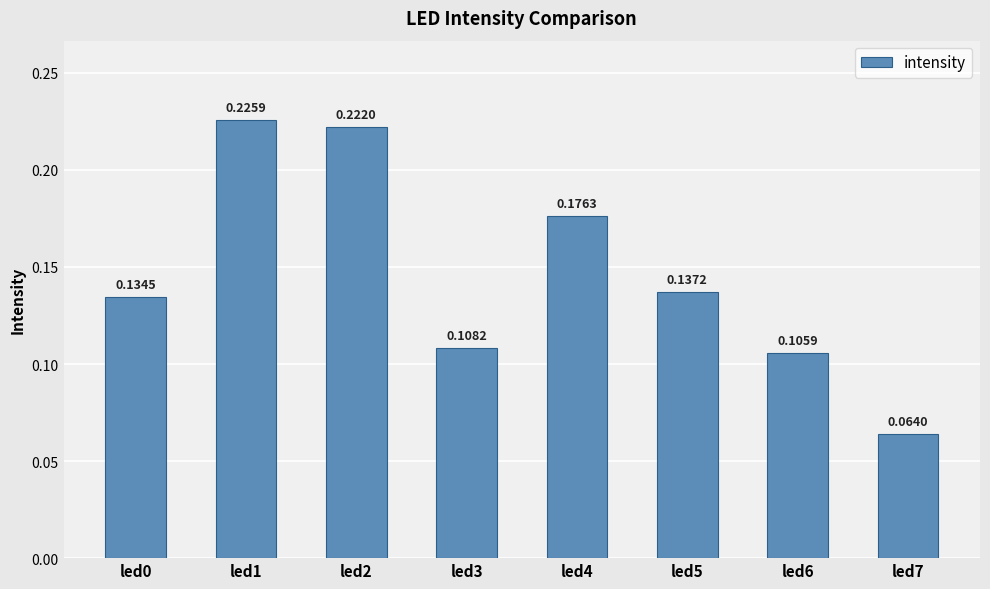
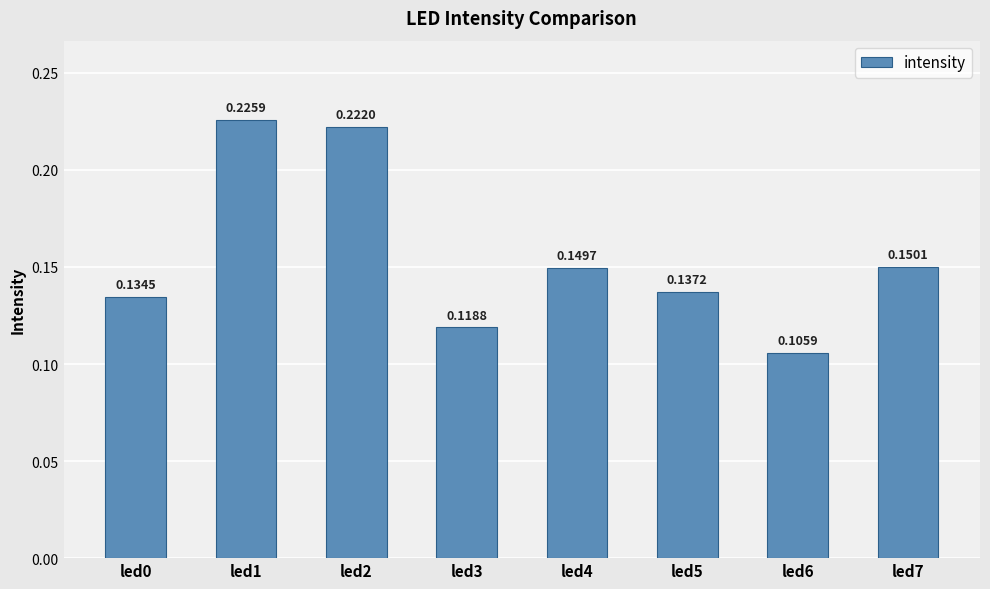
  {
    "led0": 0.1345,
    "led1": 0.2259,
    "led2": 0.2220,
-   "led3": 0.1082,
-   "led4": 0.1763,
+   "led3": 0.1188,
+   "led4": 0.1497,
    "led5": 0.1372,
    "led6": 0.1059,
-   "led7": 0.0640
+   "led7": 0.1501
  }
